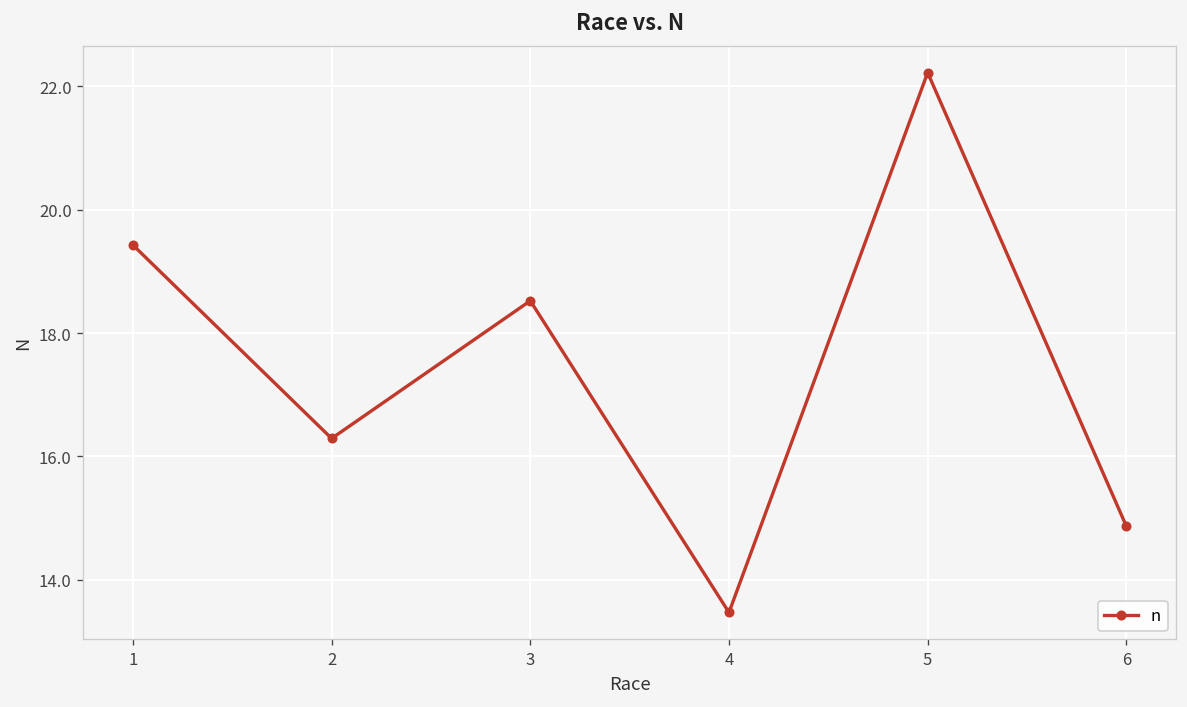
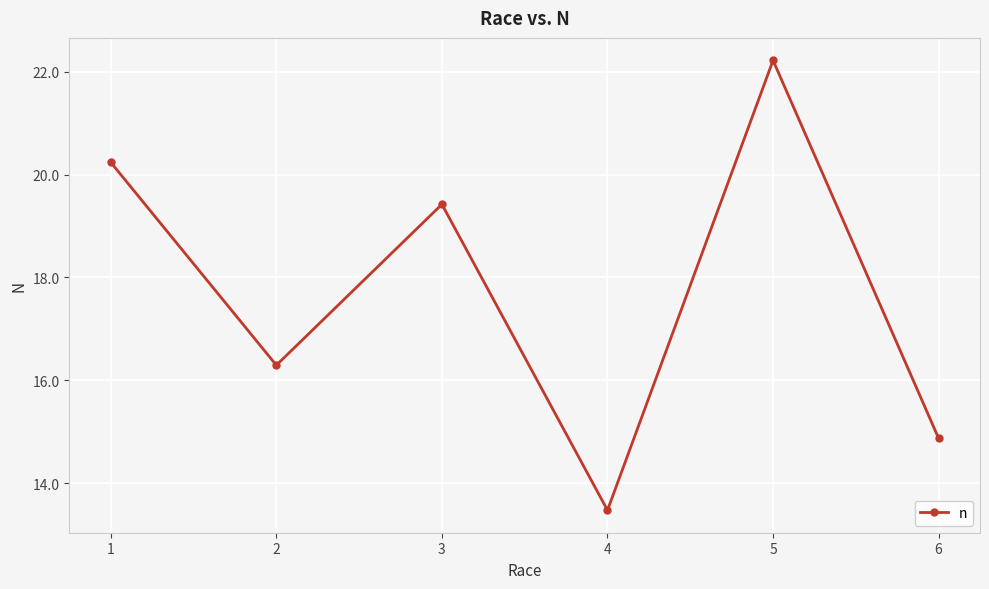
  {
-   "1": 19.4,
+   "1": 20.2,
    "2": 16.3,
-   "3": 18.5,
+   "3": 19.4,
    "4": 13.5,
    "5": 22.2,
    "6": 14.9
  }
